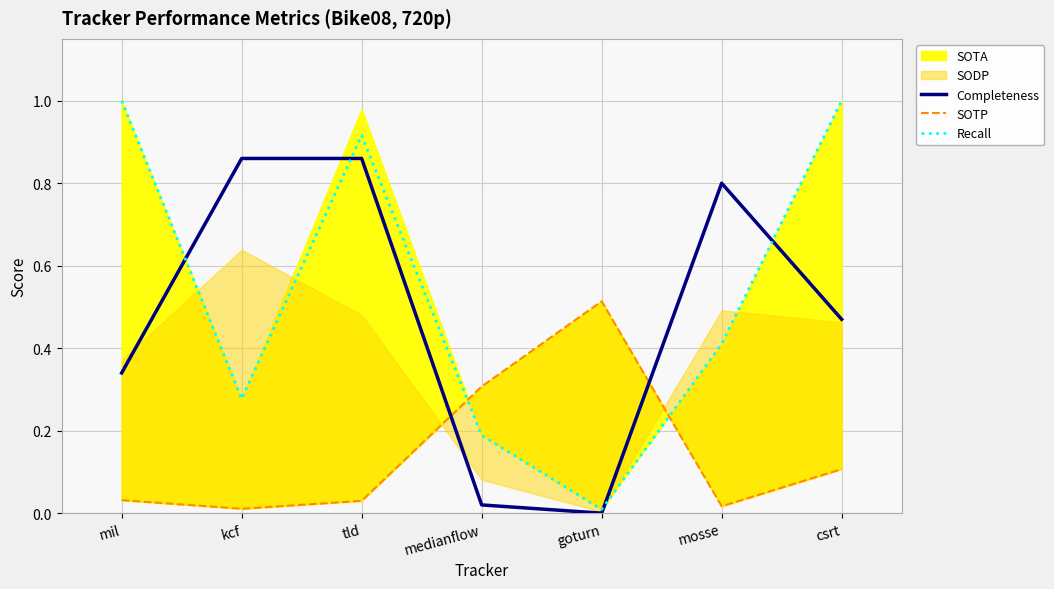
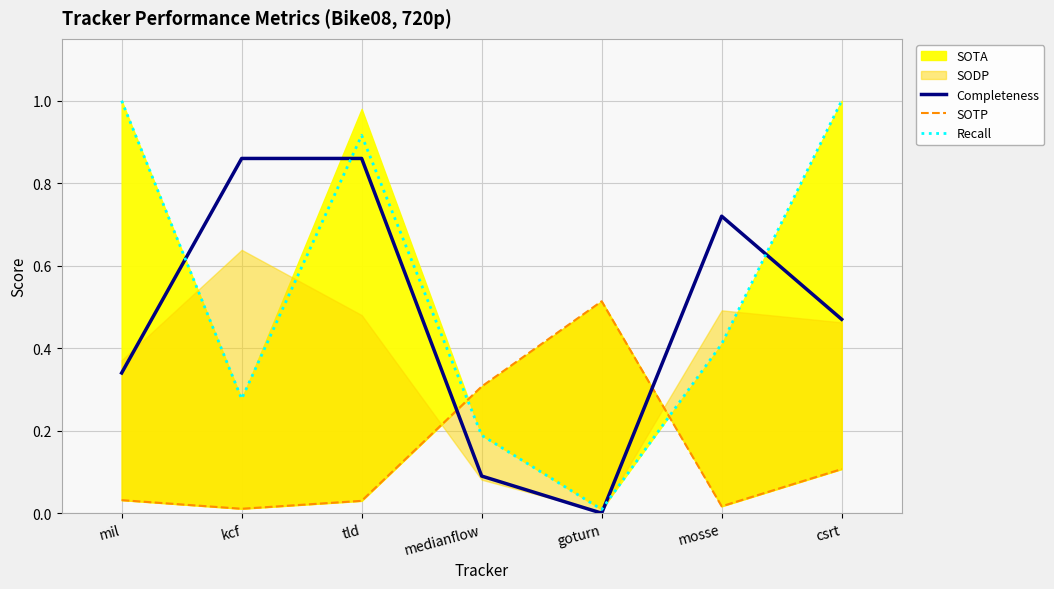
  {
    "Completeness": {
      "mil": 0.34,
      "kcf": 0.86,
      "tld": 0.86,
-     "medianflow": 0.02,
+     "medianflow": 0.09,
      "goturn": 0.00,
-     "mosse": 0.80,
+     "mosse": 0.72,
      "csrt": 0.47
    },
    "SOTP": {
      "mil": 0.03,
      "kcf": 0.01,
      "tld": 0.03,
      "mosse": 0.02,
      "csrt": 0.11
    },
    "Recall": {
      "tld": 0.92,
      "medianflow": 0.19,
      "goturn": 0.01
    }
  }
